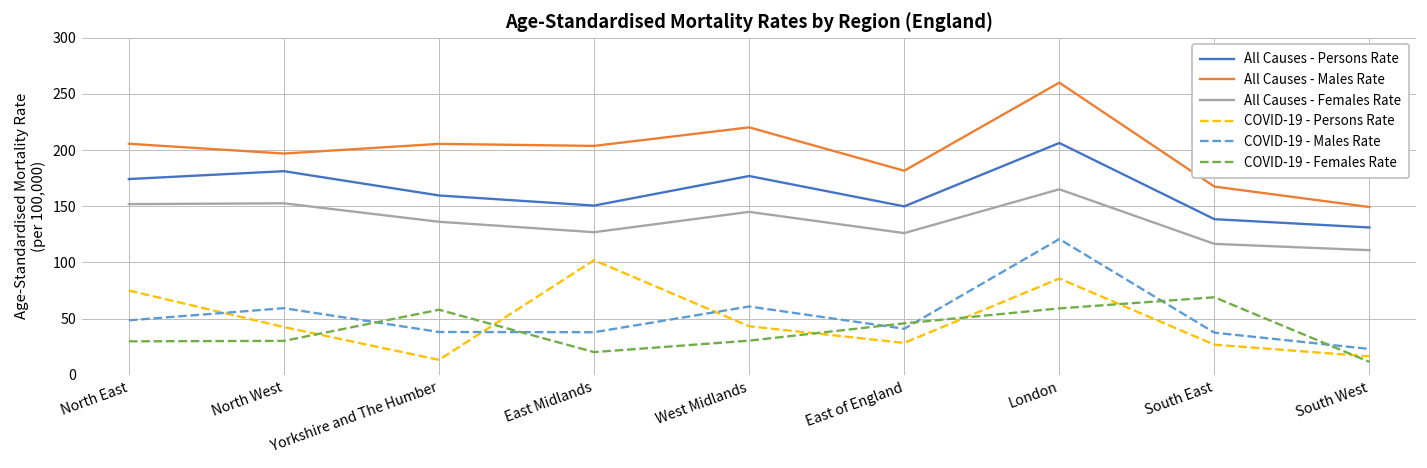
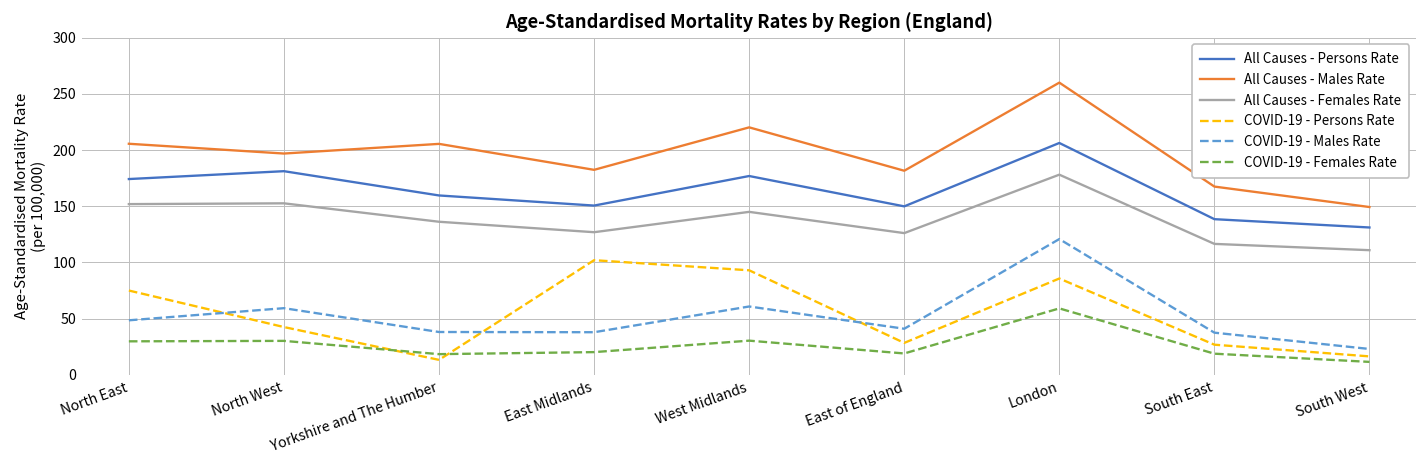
  {
    "All Causes - Males Rate": {
      "North East": 210,
      "North West": 200,
      "Yorkshire and The Humber": 210,
-     "East Midlands": 200,
+     "East Midlands": 180,
      "West Midlands": 220,
      "East of England": 180,
      "London": 260,
      "South East": 170,
      "South West": 150
    },
    "All Causes - Females Rate": {
      "North East": 150,
      "North West": 150,
      "Yorkshire and The Humber": 140,
      "East Midlands": 130,
      "West Midlands": 150,
      "East of England": 130,
-     "London": 170,
+     "London": 180,
      "South East": 120,
      "South West": 110
    },
    "COVID-19 - Persons Rate": {
      "North East": 80,
      "North West": 40,
      "Yorkshire and The Humber": 10,
      "East Midlands": 100,
-     "West Midlands": 40,
+     "West Midlands": 90,
      "East of England": 30,
      "London": 90,
      "South East": 30,
      "South West": 20
    },
    "COVID-19 - Females Rate": {
      "North East": 30,
      "North West": 30,
-     "Yorkshire and The Humber": 60,
+     "Yorkshire and The Humber": 20,
      "East Midlands": 20,
      "West Midlands": 30,
-     "East of England": 50,
+     "East of England": 20,
      "London": 60,
-     "South East": 70,
+     "South East": 20,
      "South West": 10
    }
  }
